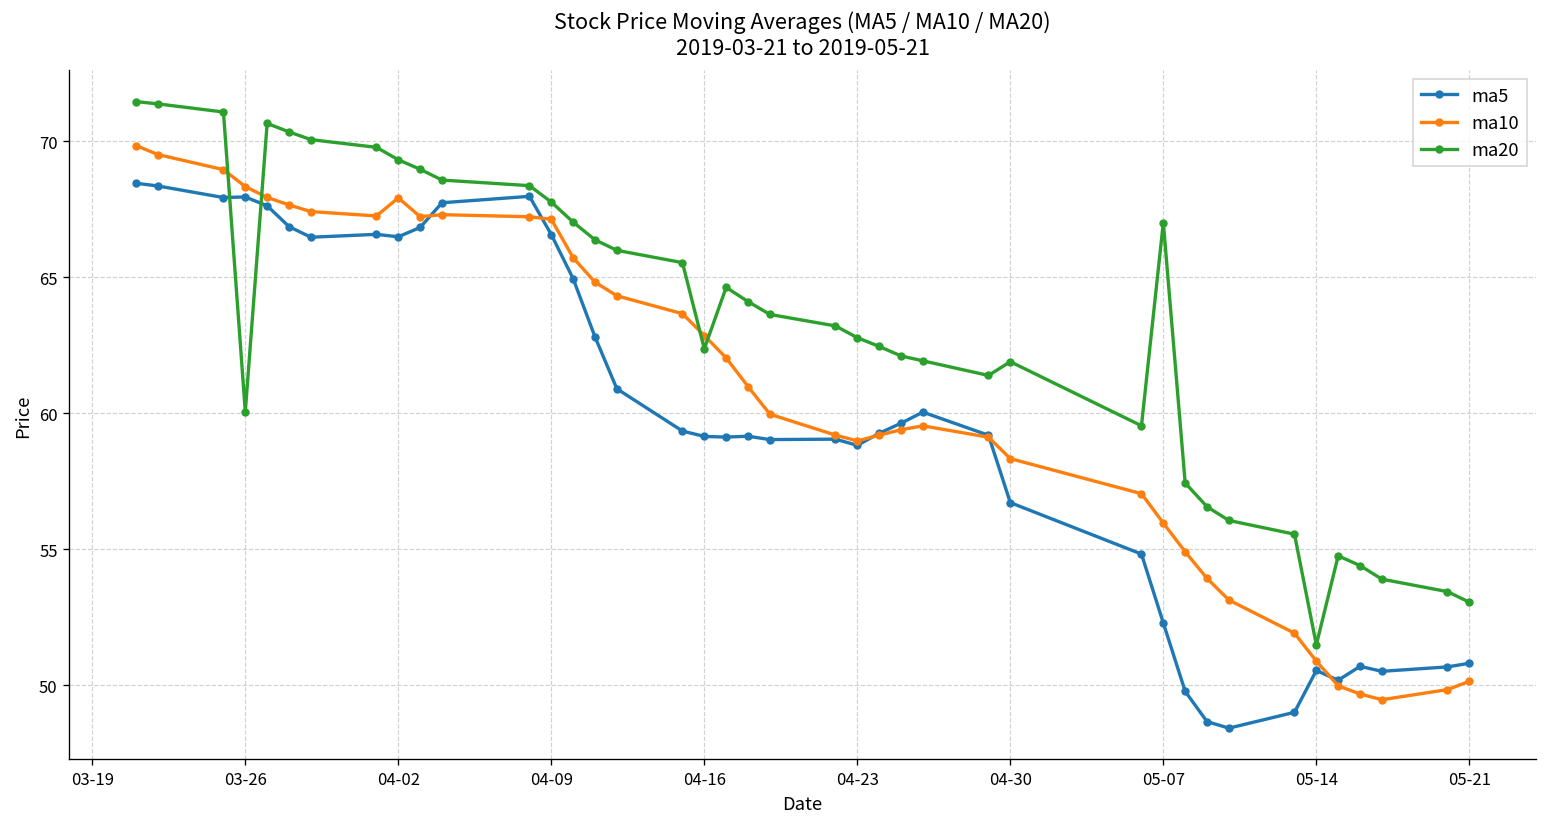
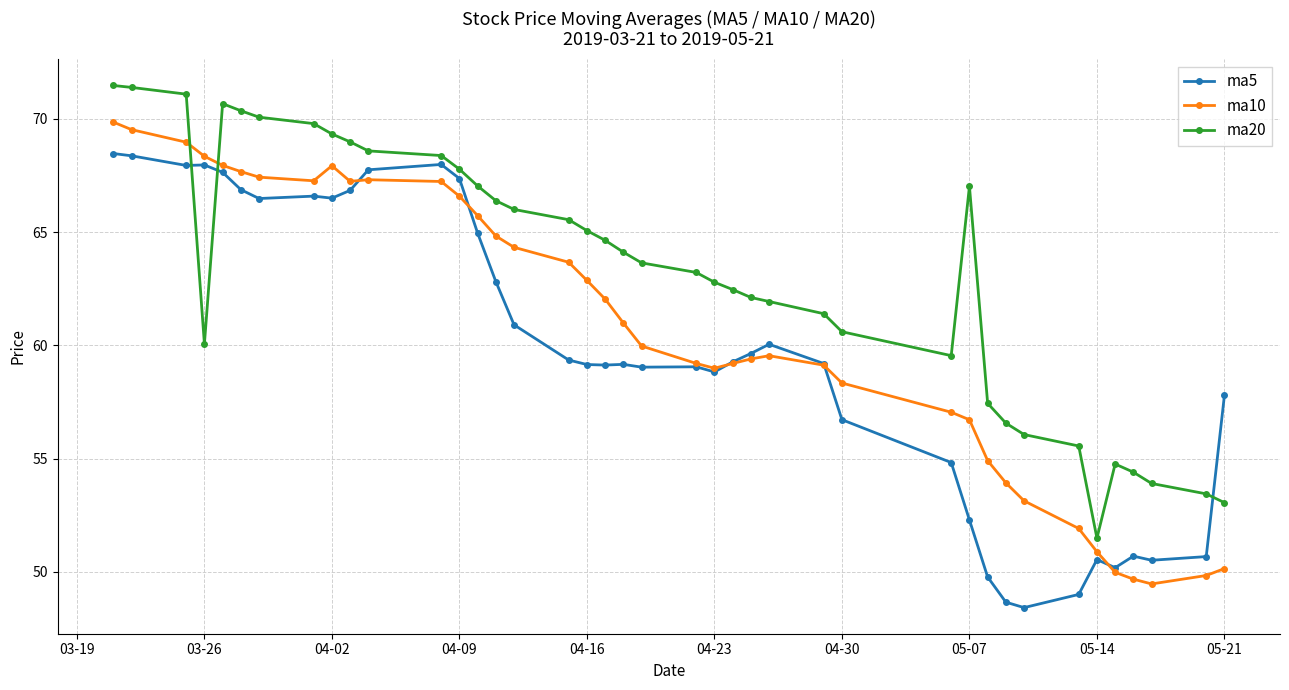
  {
    "ma5": {
      "03-26": 68.0,
      "04-02": 66.5,
-     "04-09": 66.6,
+     "04-09": 67.4,
      "04-16": 59.2,
      "04-23": 58.8,
      "04-30": 56.7,
      "05-07": 52.3,
      "05-14": 50.5,
-     "05-21": 50.8
+     "05-21": 57.8
    },
    "ma10": {
      "03-26": 68.3,
      "04-02": 67.9,
-     "04-09": 67.1,
+     "04-09": 66.6,
      "04-16": 62.9,
      "04-23": 59.0,
      "04-30": 58.3,
-     "05-07": 56.0,
+     "05-07": 56.7,
      "05-14": 50.9,
      "05-21": 50.1
    },
    "ma20": {
      "03-26": 60.1,
      "04-02": 69.3,
      "04-09": 67.8,
-     "04-16": 62.4,
+     "04-16": 65.1,
      "04-23": 62.8,
-     "04-30": 61.9,
+     "04-30": 60.6,
      "05-07": 67.0,
      "05-14": 51.5,
      "05-21": 53.1
    }
  }
